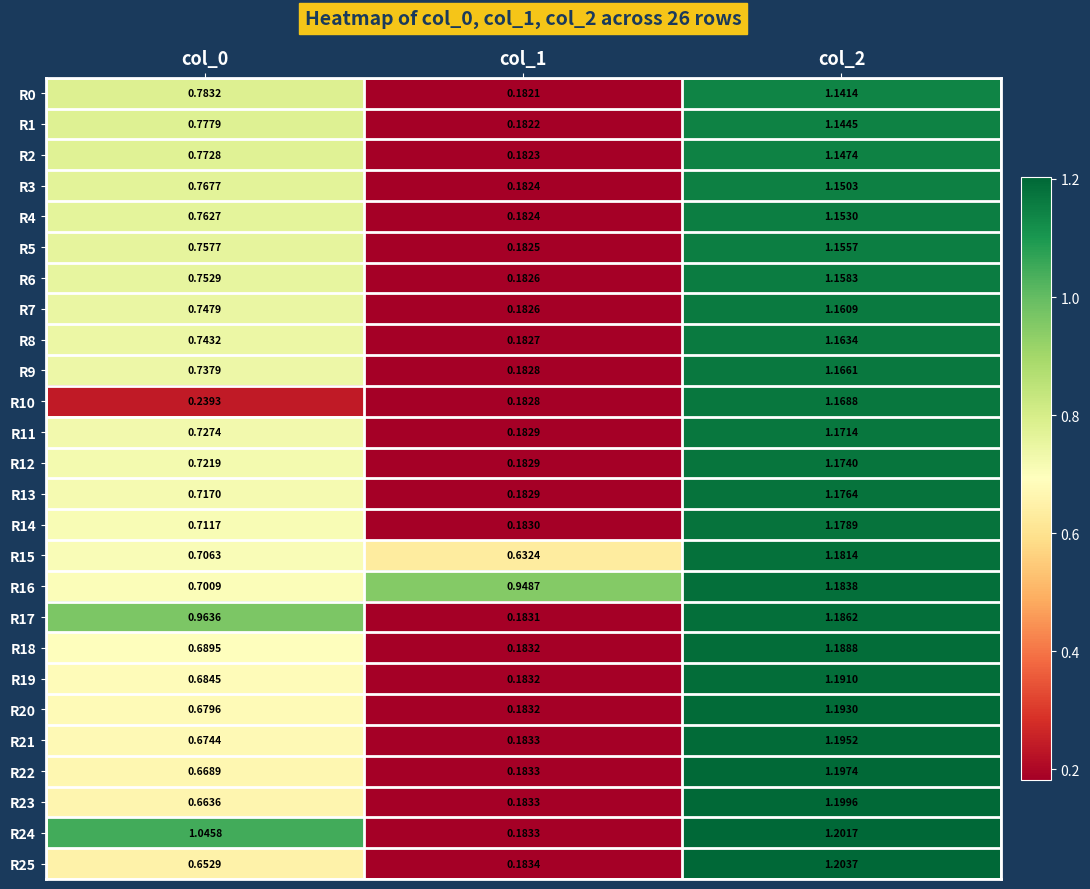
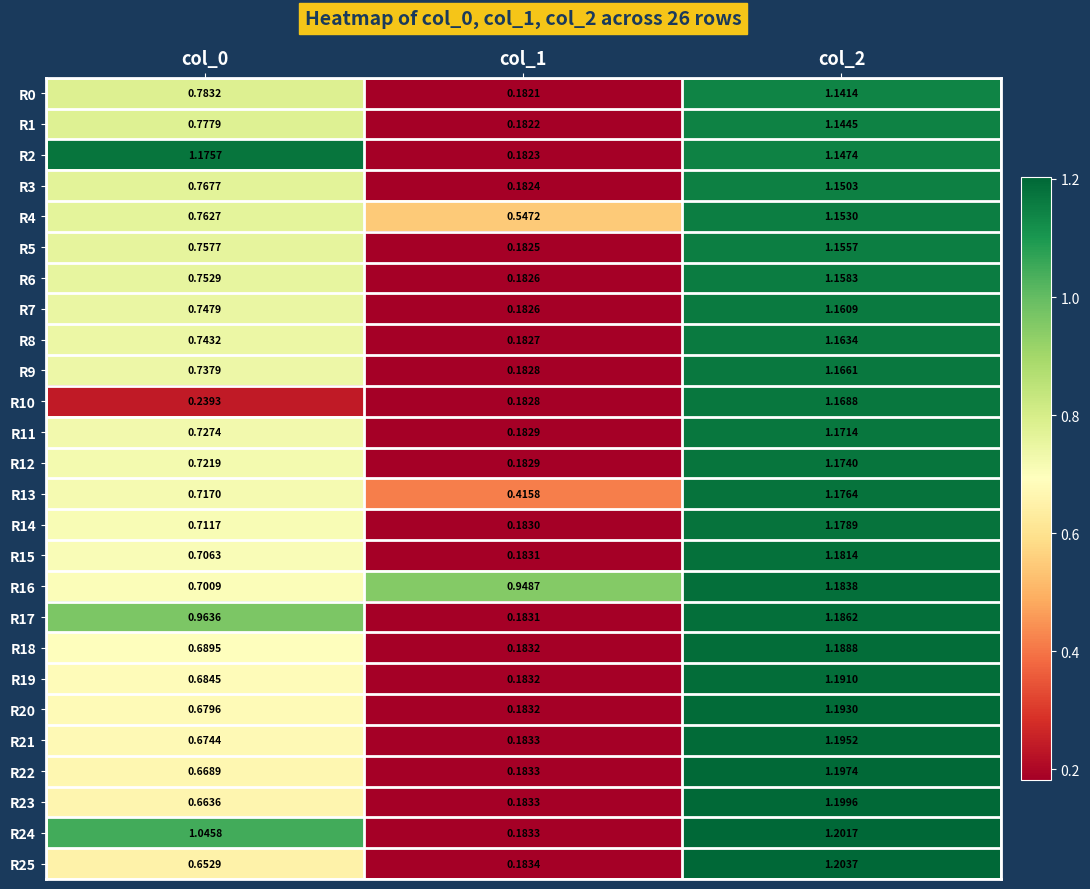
  {
    "R0": {
      "col_0": 0.7832,
      "col_1": 0.1821,
      "col_2": 1.1414
    },
    "R1": {
      "col_0": 0.7779,
      "col_1": 0.1822,
      "col_2": 1.1445
    },
    "R2": {
-     "col_0": 0.7728,
+     "col_0": 1.1757,
      "col_1": 0.1823,
      "col_2": 1.1474
    },
    "R3": {
      "col_0": 0.7677,
      "col_1": 0.1824,
      "col_2": 1.1503
    },
    "R4": {
      "col_0": 0.7627,
-     "col_1": 0.1824,
+     "col_1": 0.5472,
      "col_2": 1.1530
    },
    "R5": {
      "col_0": 0.7577,
      "col_1": 0.1825,
      "col_2": 1.1557
    },
    "R6": {
      "col_0": 0.7529,
      "col_1": 0.1826,
      "col_2": 1.1583
    },
    "R7": {
      "col_0": 0.7479,
      "col_1": 0.1826,
      "col_2": 1.1609
    },
    "R8": {
      "col_0": 0.7432,
      "col_1": 0.1827,
      "col_2": 1.1634
    },
    "R9": {
      "col_0": 0.7379,
      "col_1": 0.1828,
      "col_2": 1.1661
    },
    "R10": {
      "col_0": 0.2393,
      "col_1": 0.1828,
      "col_2": 1.1688
    },
    "R11": {
      "col_0": 0.7274,
      "col_1": 0.1829,
      "col_2": 1.1714
    },
    "R12": {
      "col_0": 0.7219,
      "col_1": 0.1829,
      "col_2": 1.1740
    },
    "R13": {
      "col_0": 0.7170,
-     "col_1": 0.1829,
+     "col_1": 0.4158,
      "col_2": 1.1764
    },
    "R14": {
      "col_0": 0.7117,
      "col_1": 0.1830,
      "col_2": 1.1789
    },
    "R15": {
      "col_0": 0.7063,
-     "col_1": 0.6324,
+     "col_1": 0.1831,
      "col_2": 1.1814
    },
    "R16": {
      "col_0": 0.7009,
      "col_1": 0.9487,
      "col_2": 1.1838
    },
    "R17": {
      "col_0": 0.9636,
      "col_1": 0.1831,
      "col_2": 1.1862
    },
    "R18": {
      "col_0": 0.6895,
      "col_1": 0.1832,
      "col_2": 1.1888
    },
    "R19": {
      "col_0": 0.6845,
      "col_1": 0.1832,
      "col_2": 1.1910
    },
    "R20": {
      "col_0": 0.6796,
      "col_1": 0.1832,
      "col_2": 1.1930
    },
    "R21": {
      "col_0": 0.6744,
      "col_1": 0.1833,
      "col_2": 1.1952
    },
    "R22": {
      "col_0": 0.6689,
      "col_1": 0.1833,
      "col_2": 1.1974
    },
    "R23": {
      "col_0": 0.6636,
      "col_1": 0.1833,
      "col_2": 1.1996
    },
    "R24": {
      "col_0": 1.0458,
      "col_1": 0.1833,
      "col_2": 1.2017
    },
    "R25": {
      "col_0": 0.6529,
      "col_1": 0.1834,
      "col_2": 1.2037
    }
  }
